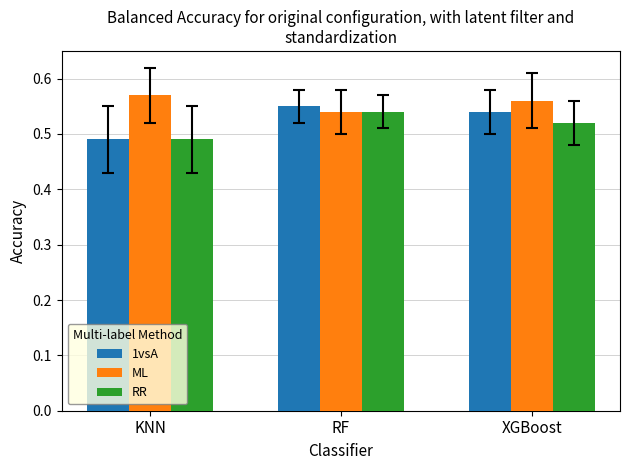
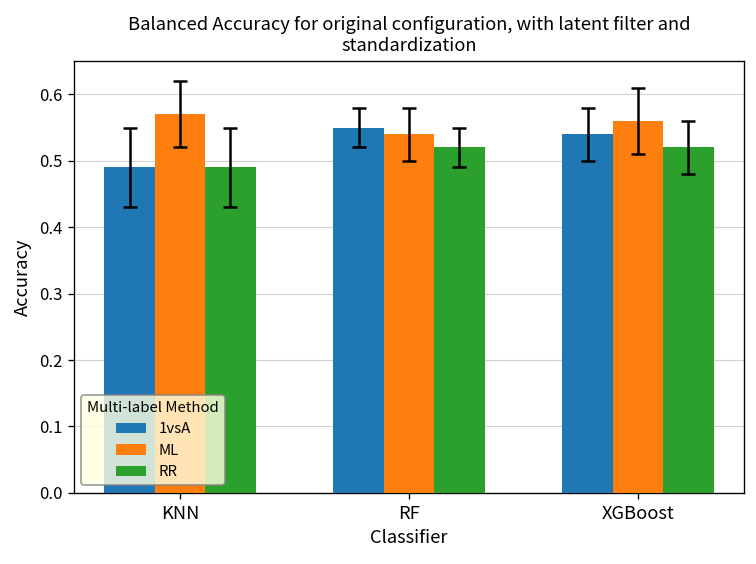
  {
    "ML": {
      "KNN": 0.57,
      "RF": 0.54,
      "XGBoost": 0.56
    },
    "RR": {
      "KNN": 0.49,
-     "RF": 0.54,
+     "RF": 0.52,
      "XGBoost": 0.52
    }
  }
